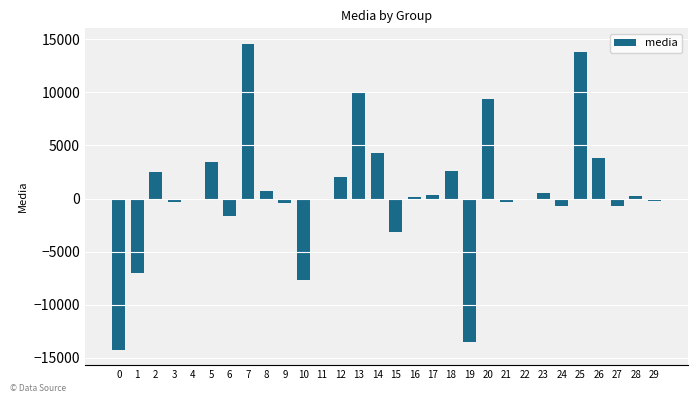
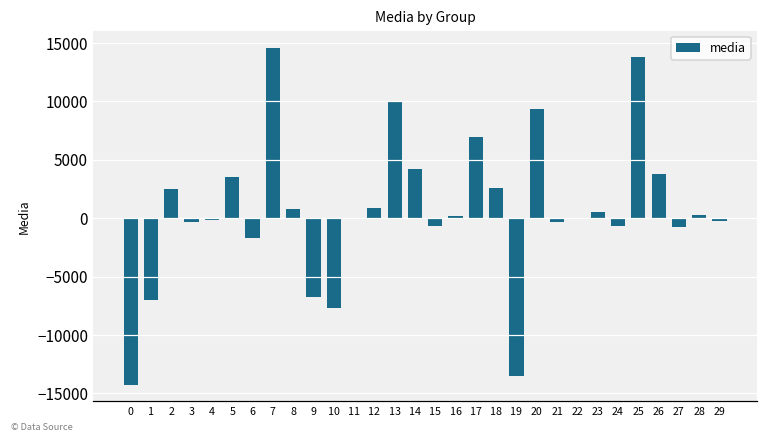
  {
    "0": -14200,
    "1": -7000,
    "2": 2500,
    "3": -400,
    "5": 3500,
    "6": -1700,
    "7": 14600,
    "8": 800,
-   "9": -400,
+   "9": -6800,
    "10": -7700,
-   "12": 2000,
+   "12": 900,
    "13": 10000,
    "14": 4200,
-   "15": -3200,
-   "17": 300,
+   "15": -700,
+   "17": 7000,
    "18": 2600,
    "19": -13500,
    "20": 9300,
    "21": -400,
    "23": 500,
    "24": -700,
    "25": 13800,
    "26": 3800,
    "27": -700
  }
